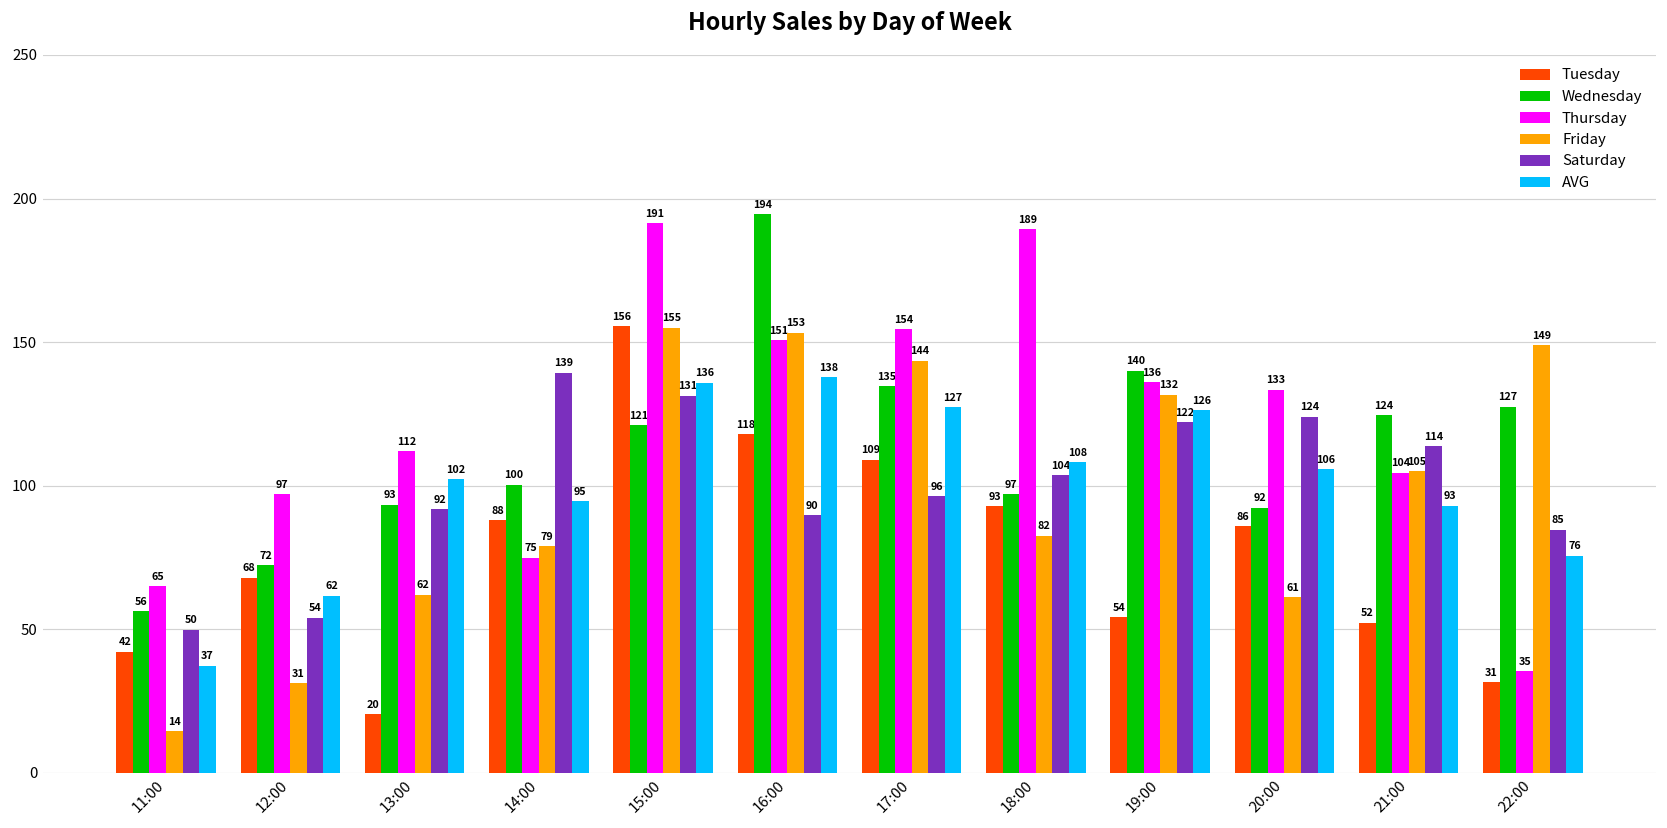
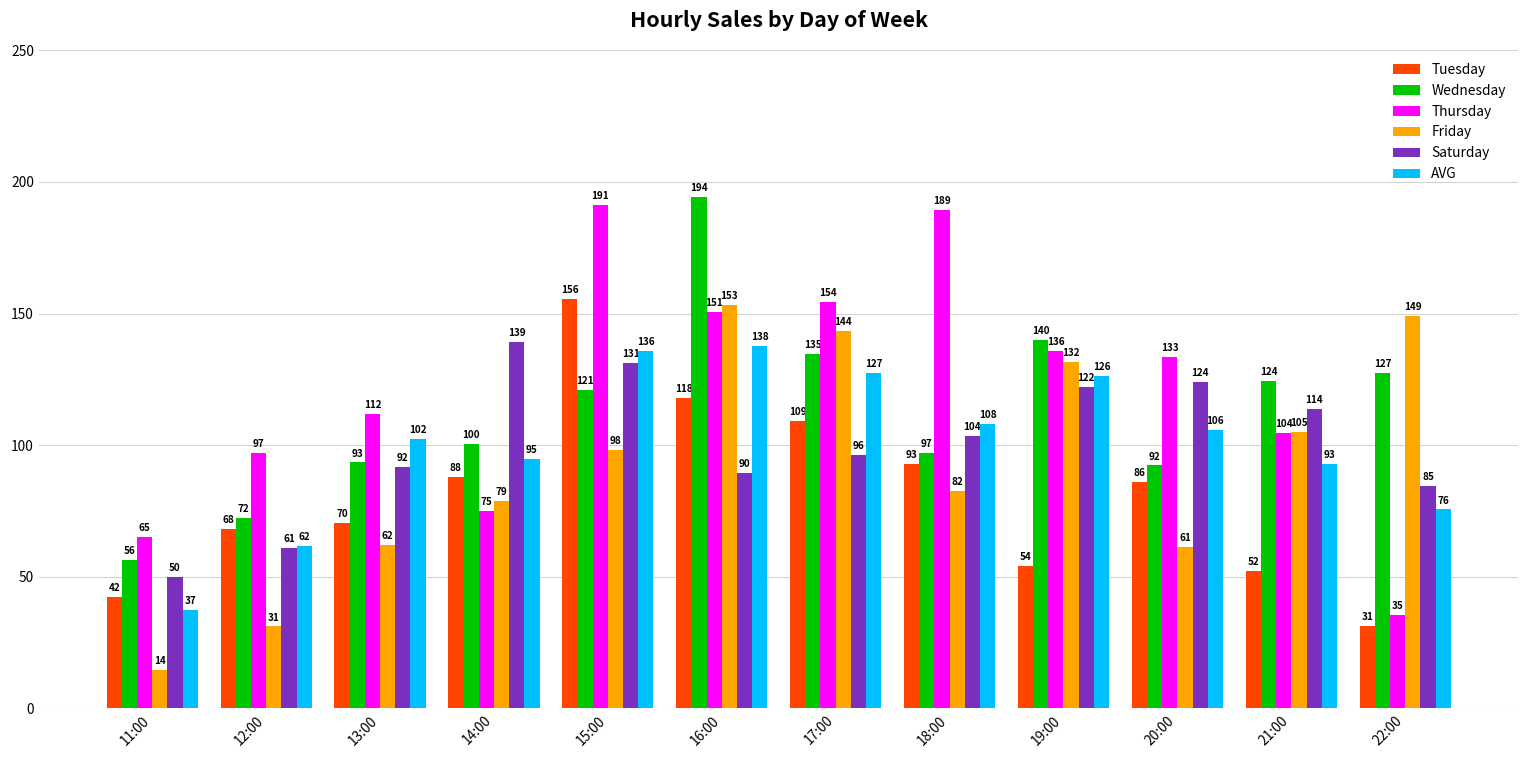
  {
    "Tuesday": {
      "11:00": 42,
      "12:00": 68,
-     "13:00": 20,
+     "13:00": 70,
      "14:00": 88,
      "15:00": 156,
      "16:00": 118,
      "17:00": 109,
      "18:00": 93,
      "19:00": 54,
      "20:00": 86,
      "21:00": 52,
      "22:00": 31
    },
    "Wednesday": {
      "11:00": 56,
      "12:00": 72,
      "13:00": 93,
      "14:00": 100,
      "15:00": 121,
      "16:00": 194,
      "17:00": 135,
      "18:00": 97,
      "19:00": 140,
      "20:00": 92,
      "21:00": 124,
      "22:00": 127
    },
    "Thursday": {
      "11:00": 65,
      "12:00": 97,
      "13:00": 112,
      "14:00": 75,
      "15:00": 191,
      "16:00": 151,
      "17:00": 154,
      "18:00": 189,
      "19:00": 136,
      "20:00": 133,
      "21:00": 104,
      "22:00": 35
    },
    "Friday": {
      "11:00": 14,
      "12:00": 31,
      "13:00": 62,
      "14:00": 79,
-     "15:00": 155,
+     "15:00": 98,
      "16:00": 153,
      "17:00": 144,
      "18:00": 82,
      "19:00": 132,
      "20:00": 61,
      "21:00": 105,
      "22:00": 149
    },
    "Saturday": {
      "11:00": 50,
-     "12:00": 54,
+     "12:00": 61,
      "13:00": 92,
      "14:00": 139,
      "15:00": 131,
      "16:00": 90,
      "17:00": 96,
      "18:00": 104,
      "19:00": 122,
      "20:00": 124,
      "21:00": 114,
      "22:00": 85
    },
    "AVG": {
      "11:00": 37,
      "12:00": 62,
      "13:00": 102,
      "14:00": 95,
      "15:00": 136,
      "16:00": 138,
      "17:00": 127,
      "18:00": 108,
      "19:00": 126,
      "20:00": 106,
      "21:00": 93,
      "22:00": 76
    }
  }
